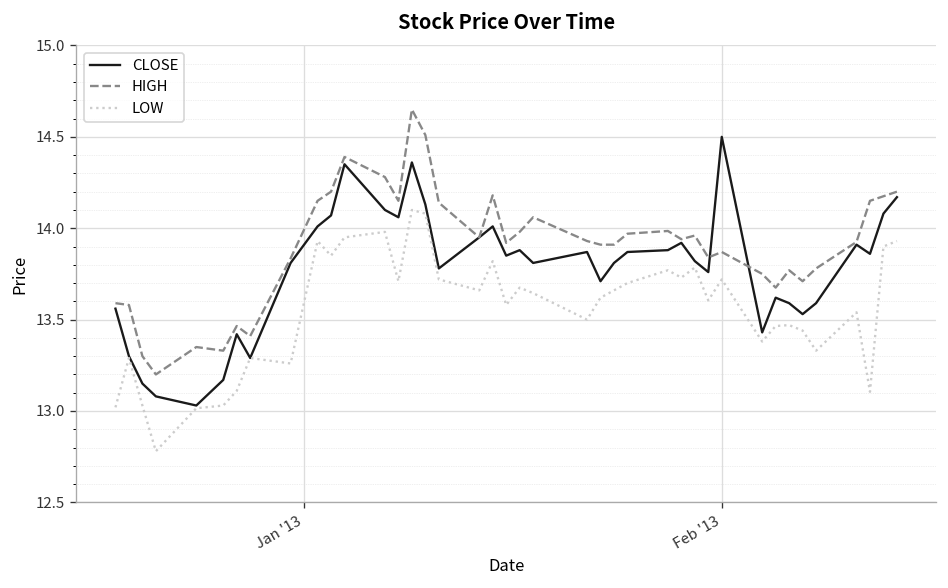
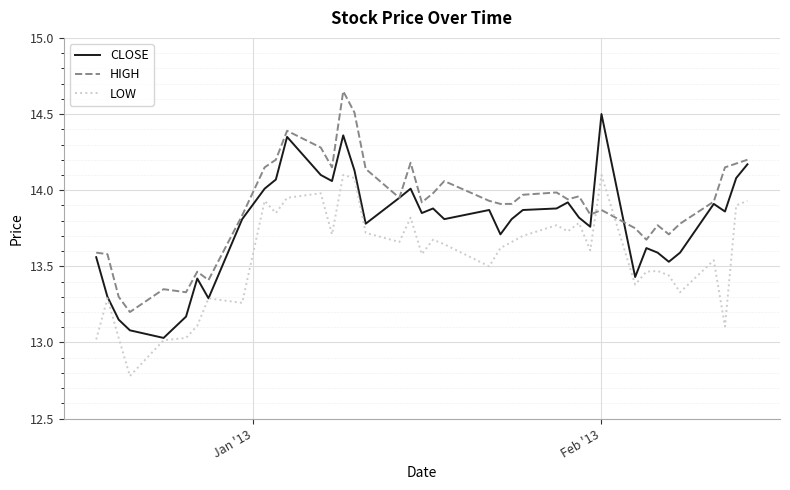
  {
    "CLOSE": {
      "Feb '13": 14.50
    },
    "HIGH": {
      "Feb '13": 13.87
    },
    "LOW": {
-     "Feb '13": 13.72
+     "Feb '13": 14.10
    }
  }
